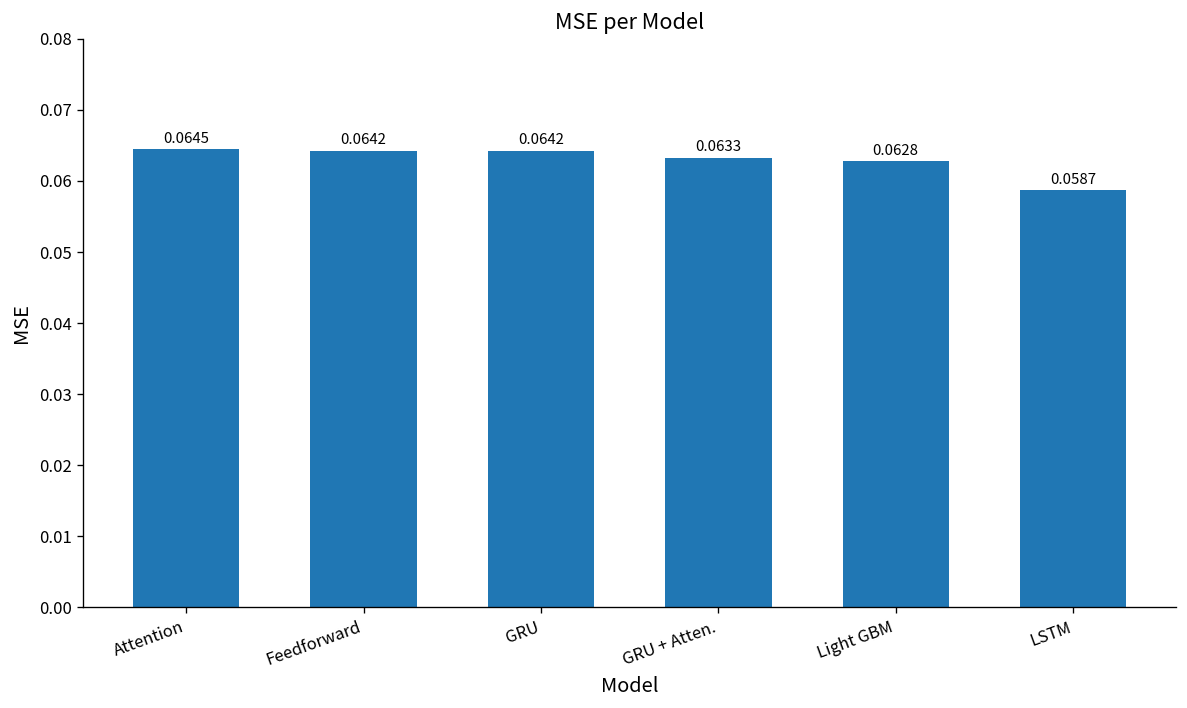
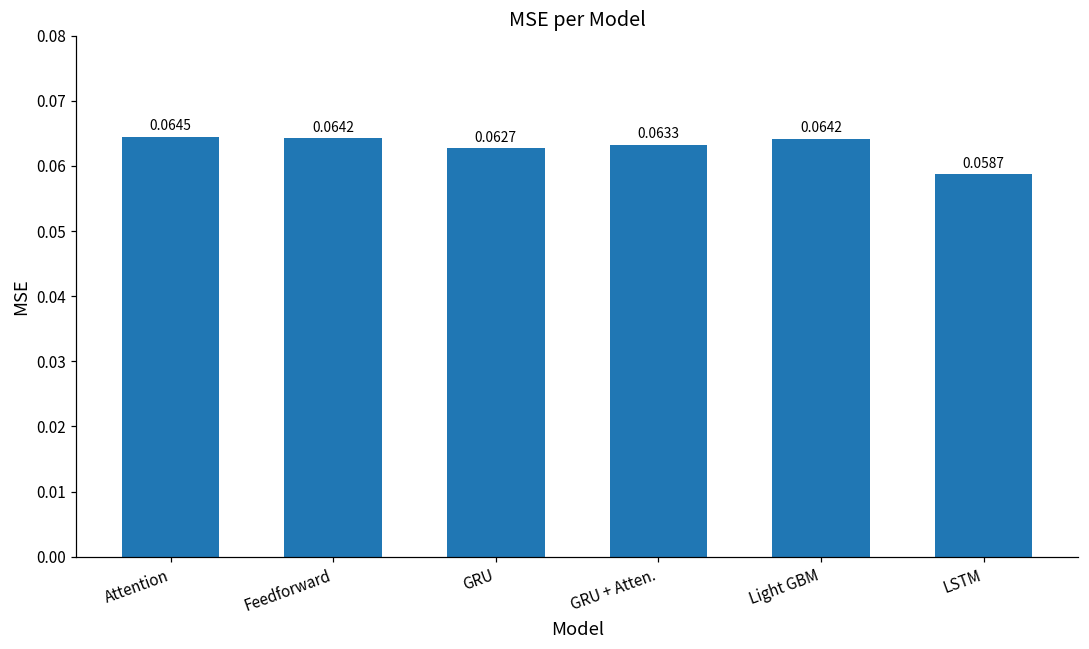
  {
    "Attention": 0.0645,
    "Feedforward": 0.0642,
-   "GRU": 0.0642,
+   "GRU": 0.0627,
    "GRU + Atten.": 0.0633,
-   "Light GBM": 0.0628,
+   "Light GBM": 0.0642,
    "LSTM": 0.0587
  }
